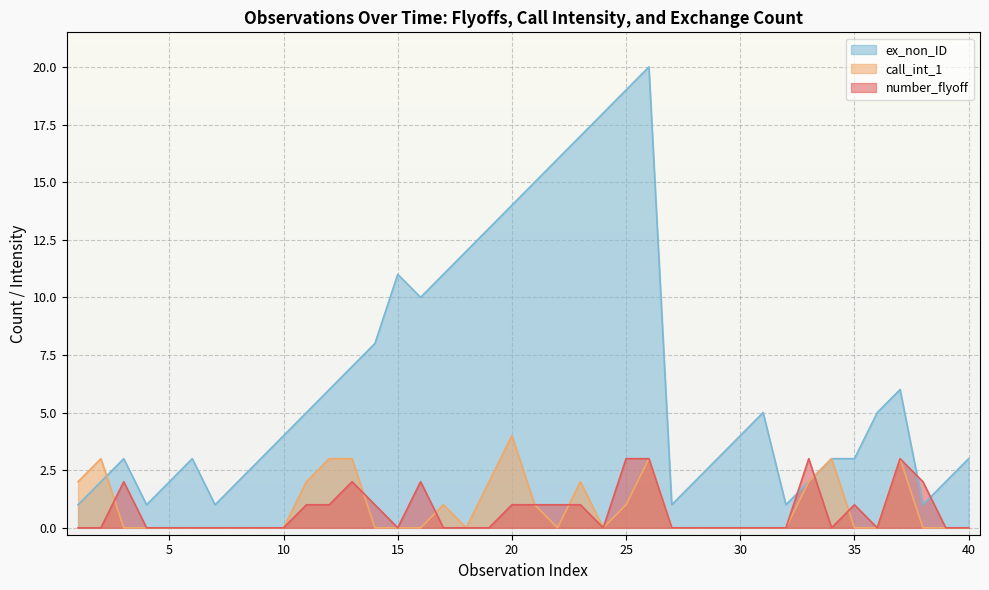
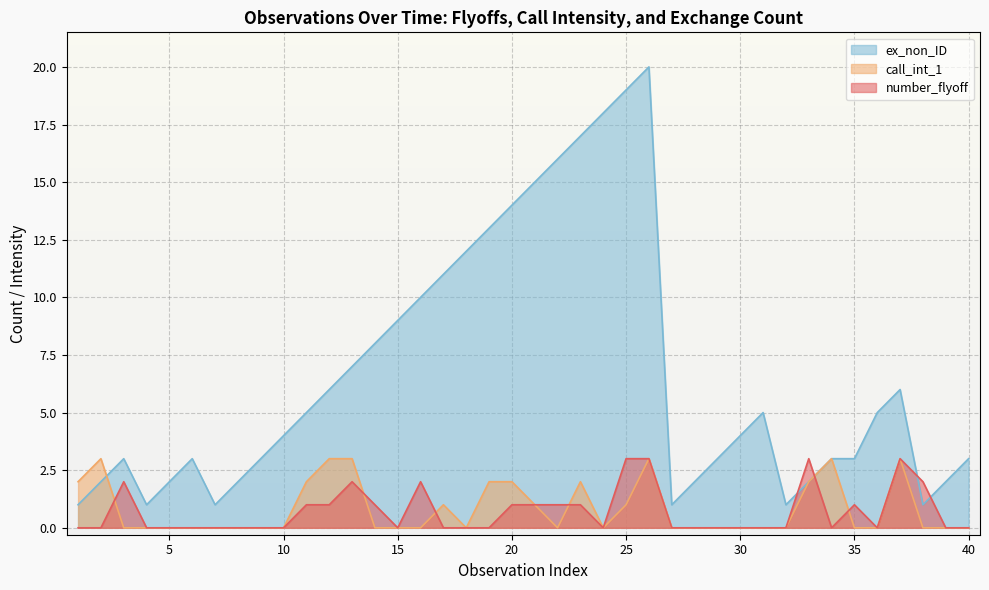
  {
    "ex_non_ID": {
      "5": 2,
      "10": 4,
-     "15": 11,
+     "15": 9,
      "20": 14,
      "25": 19,
      "30": 4,
      "35": 3,
      "40": 3
    },
    "call_int_1": {
-     "20": 4,
+     "20": 2,
      "25": 1,
      "35": 0
    },
    "number_flyoff": {
      "20": 1,
      "25": 3,
      "35": 1
    }
  }
